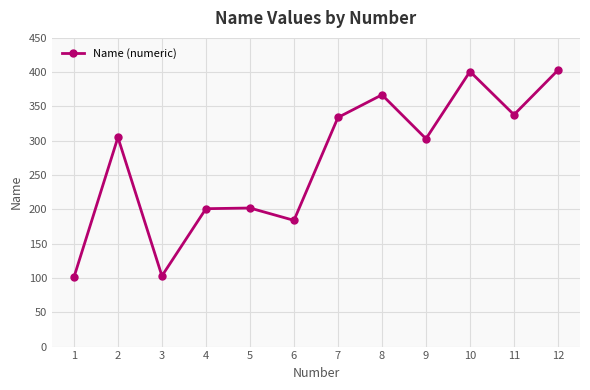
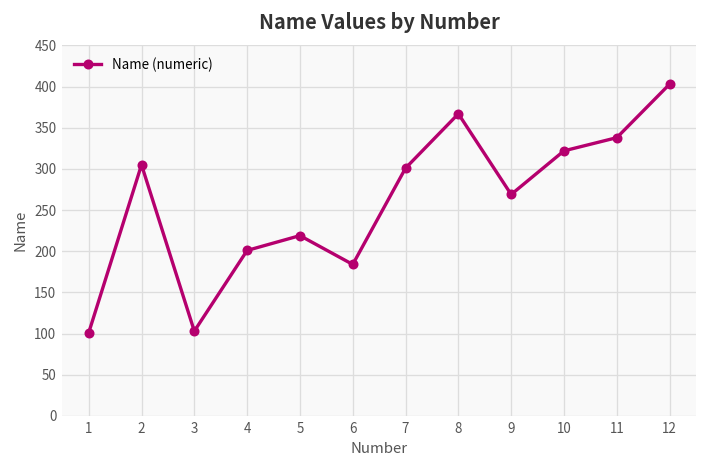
  {
    "1": 100,
    "2": 310,
    "3": 100,
    "4": 200,
-   "5": 200,
+   "5": 220,
    "6": 180,
-   "7": 330,
+   "7": 300,
    "8": 370,
-   "9": 300,
-   "10": 400,
+   "9": 270,
+   "10": 320,
    "11": 340,
    "12": 400
  }
